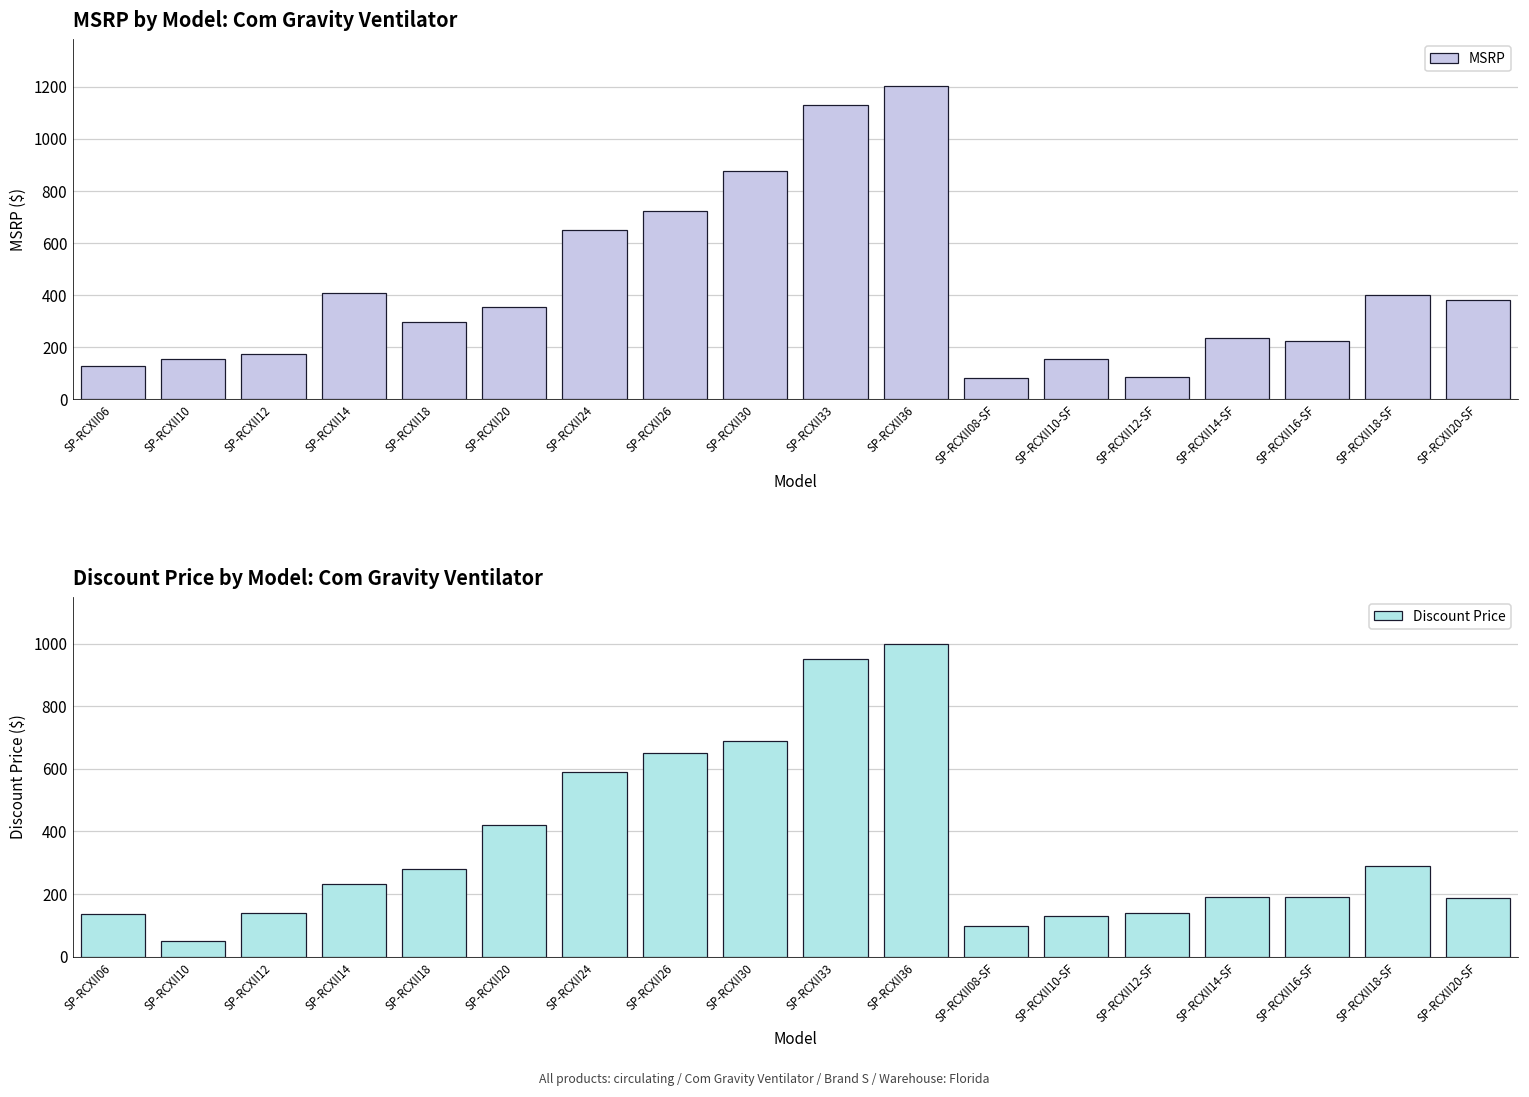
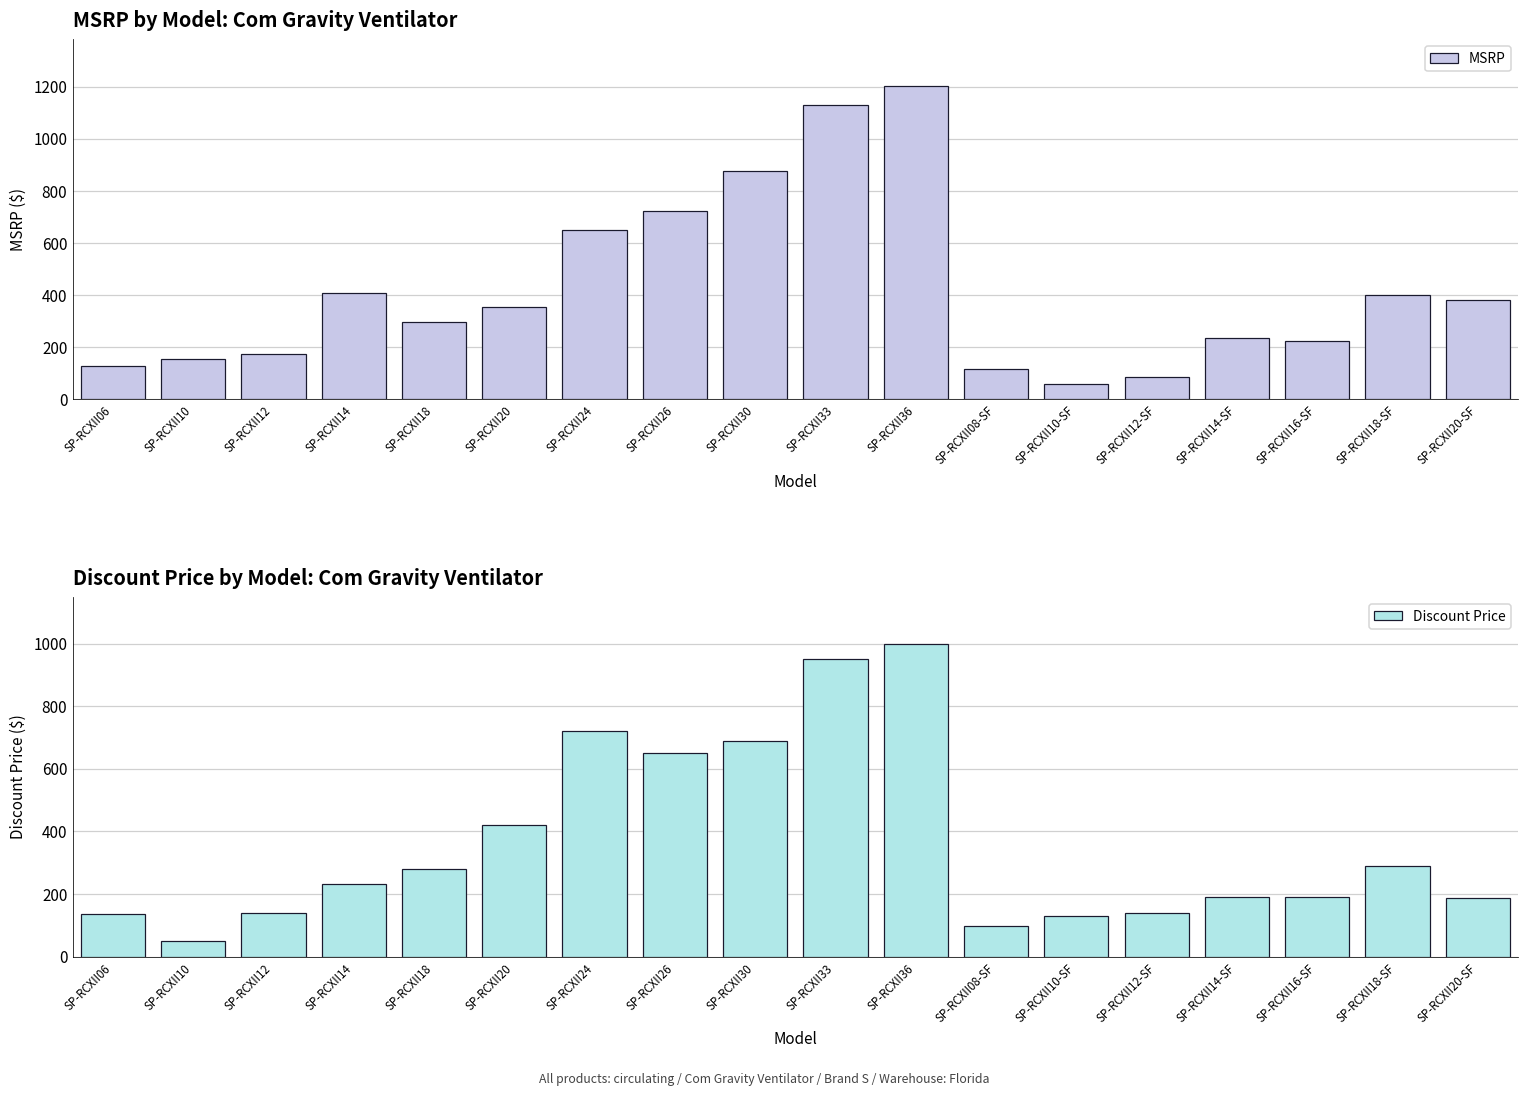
  {
    "MSRP by Model: Com Gravity Ventilator": {
      "SP-RCXII06": 130,
      "SP-RCXII10": 150,
      "SP-RCXII12": 170,
      "SP-RCXII14": 410,
      "SP-RCXII18": 300,
      "SP-RCXII20": 350,
      "SP-RCXII24": 650,
      "SP-RCXII26": 720,
      "SP-RCXII30": 880,
      "SP-RCXII33": 1130,
      "SP-RCXII36": 1200,
-     "SP-RCXII08-SF": 80,
-     "SP-RCXII10-SF": 150,
+     "SP-RCXII08-SF": 120,
+     "SP-RCXII10-SF": 60,
      "SP-RCXII12-SF": 80,
      "SP-RCXII14-SF": 230,
      "SP-RCXII16-SF": 230,
      "SP-RCXII18-SF": 400,
      "SP-RCXII20-SF": 380
    },
    "Discount Price by Model: Com Gravity Ventilator": {
      "SP-RCXII06": 140,
      "SP-RCXII10": 50,
      "SP-RCXII12": 140,
      "SP-RCXII14": 230,
      "SP-RCXII18": 280,
      "SP-RCXII20": 420,
-     "SP-RCXII24": 590,
+     "SP-RCXII24": 720,
      "SP-RCXII26": 650,
      "SP-RCXII30": 690,
      "SP-RCXII33": 950,
      "SP-RCXII36": 1000,
      "SP-RCXII08-SF": 100,
      "SP-RCXII10-SF": 130,
      "SP-RCXII12-SF": 140,
      "SP-RCXII14-SF": 190,
      "SP-RCXII16-SF": 190,
      "SP-RCXII18-SF": 290,
      "SP-RCXII20-SF": 190
    }
  }
